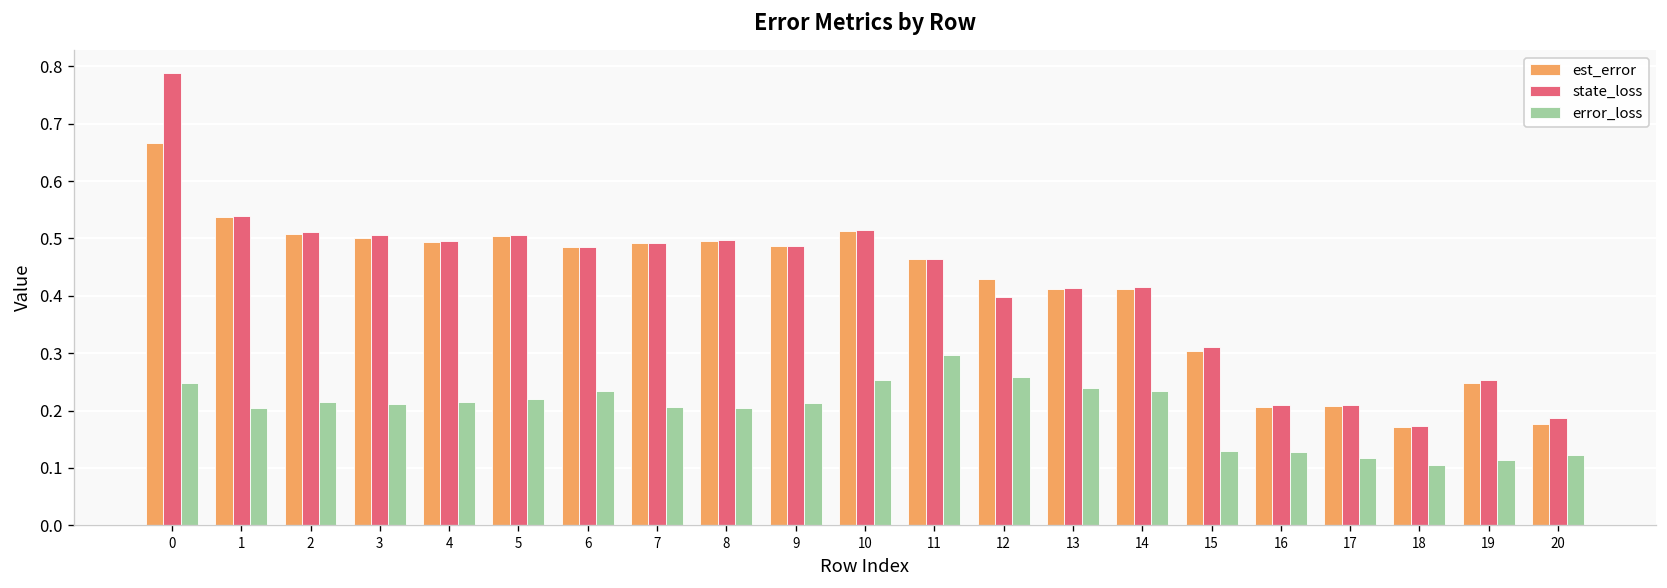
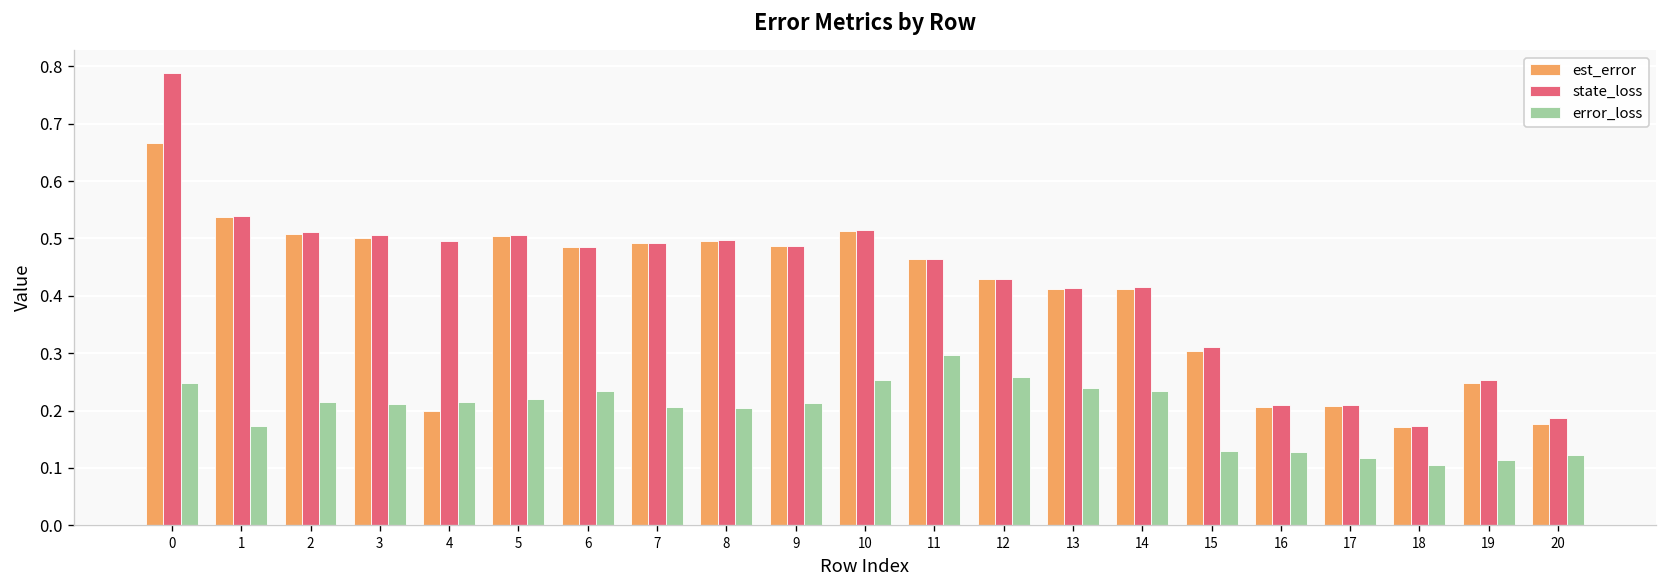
  {
    "est_error": {
      "0": 0.67,
      "1": 0.54,
      "2": 0.51,
      "3": 0.50,
-     "4": 0.49,
+     "4": 0.20,
      "5": 0.50,
      "6": 0.48,
      "7": 0.49,
      "8": 0.50,
      "9": 0.49,
      "10": 0.51,
      "11": 0.46,
      "12": 0.43,
      "13": 0.41,
      "14": 0.41,
      "15": 0.30,
      "16": 0.21,
      "17": 0.21,
      "18": 0.17,
      "19": 0.25,
      "20": 0.18
    },
    "state_loss": {
      "0": 0.79,
      "1": 0.54,
      "2": 0.51,
      "3": 0.51,
      "4": 0.50,
      "5": 0.51,
      "6": 0.49,
      "7": 0.49,
      "8": 0.50,
      "9": 0.49,
      "10": 0.52,
      "11": 0.46,
-     "12": 0.40,
+     "12": 0.43,
      "13": 0.41,
      "14": 0.42,
      "15": 0.31,
      "16": 0.21,
      "17": 0.21,
      "18": 0.17,
      "19": 0.25,
      "20": 0.19
    },
    "error_loss": {
      "0": 0.25,
-     "1": 0.20,
+     "1": 0.17,
      "2": 0.21,
      "3": 0.21,
      "4": 0.21,
      "5": 0.22,
      "6": 0.23,
      "7": 0.21,
      "8": 0.20,
      "9": 0.21,
      "10": 0.25,
      "11": 0.30,
      "12": 0.26,
      "13": 0.24,
      "14": 0.23,
      "15": 0.13,
      "16": 0.13,
      "17": 0.12,
      "18": 0.10,
      "19": 0.11,
      "20": 0.12
    }
  }
